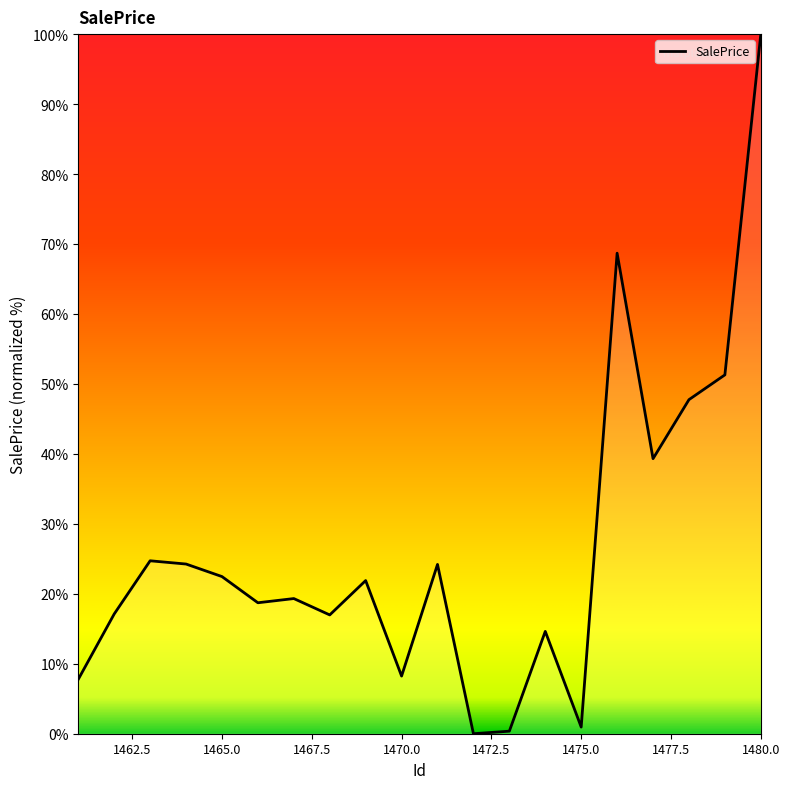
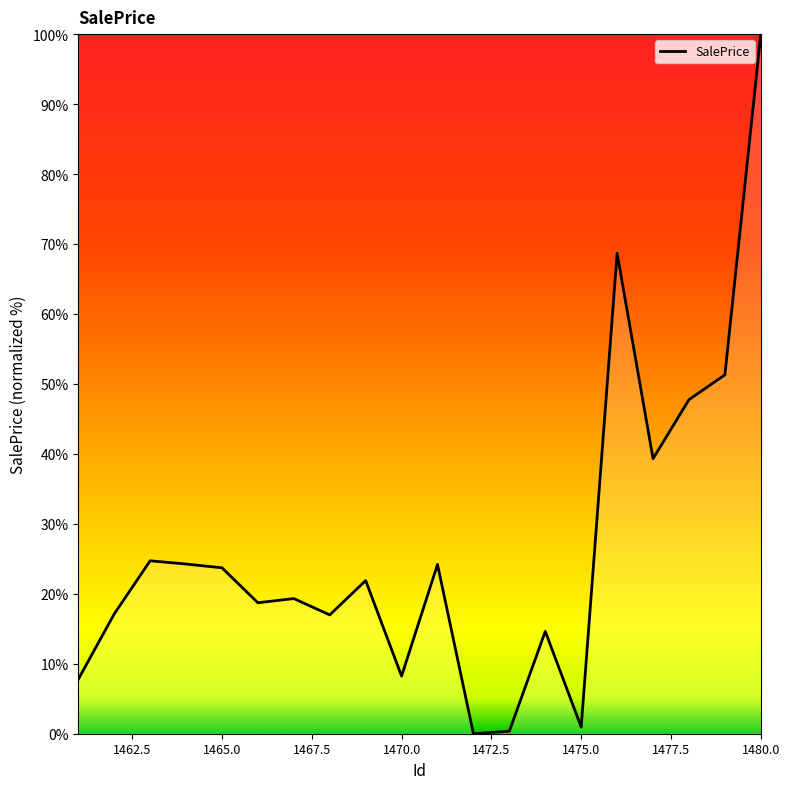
  {
-   "1465.0": "22%",
+   "1465.0": "24%",
    "1470.0": "8%",
    "1475.0": "1%",
    "1480.0": "100%"
  }
